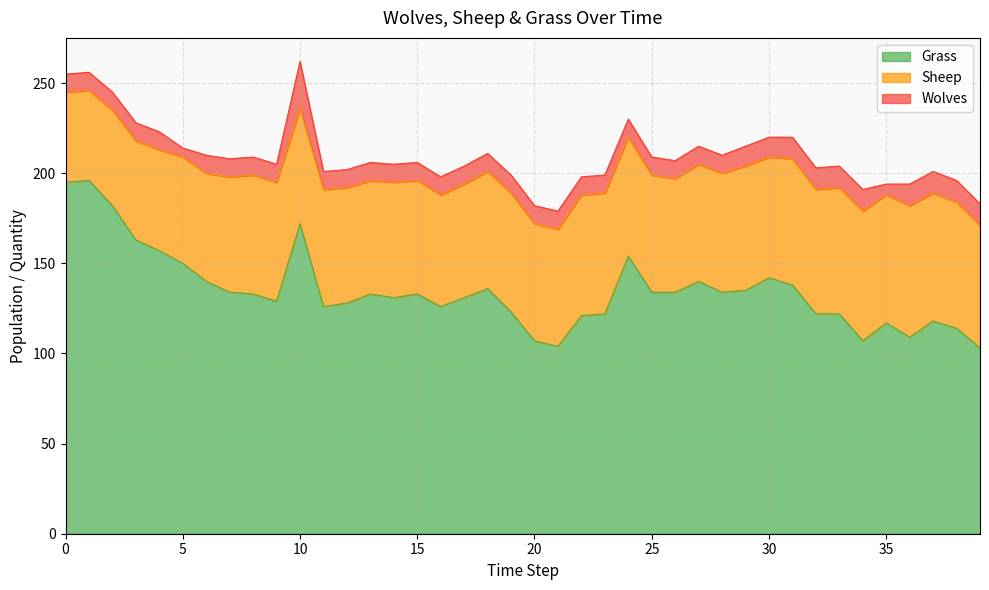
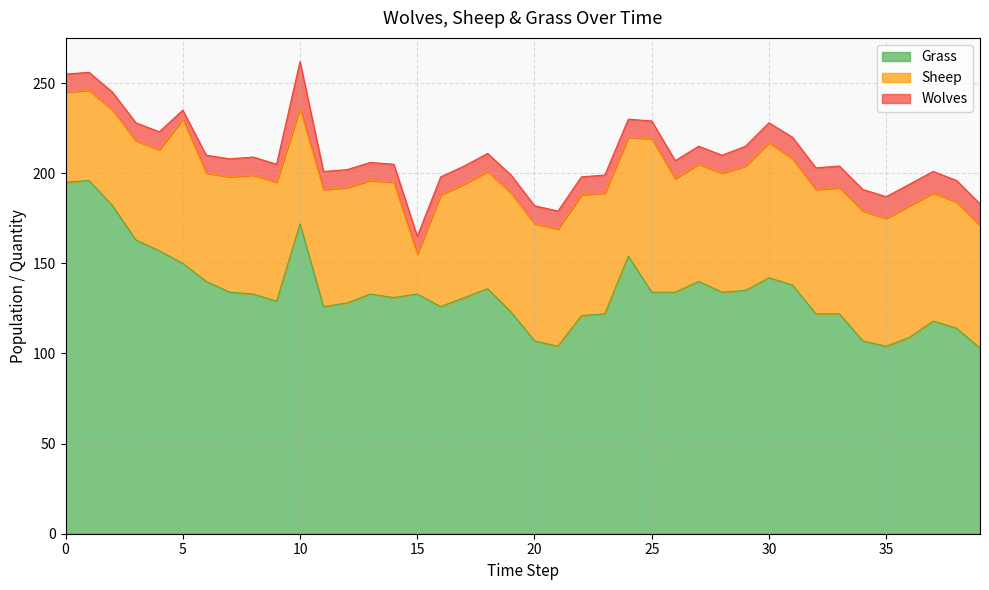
  {
    "Grass": {
      "0": 195,
      "5": 150,
      "10": 172,
      "15": 133,
      "20": 107,
      "25": 134,
      "30": 142,
-     "35": 117
+     "35": 104
    },
    "Sheep": {
      "0": 50,
-     "5": 59,
+     "5": 80,
      "10": 64,
-     "15": 63,
+     "15": 22,
      "20": 65,
-     "25": 65,
-     "30": 67,
+     "25": 85,
+     "30": 75,
      "35": 71
    },
    "Wolves": {
      "0": 10,
      "5": 5,
      "10": 26,
      "15": 10,
      "20": 10,
      "25": 10,
      "30": 11,
-     "35": 6
+     "35": 12
    }
  }
